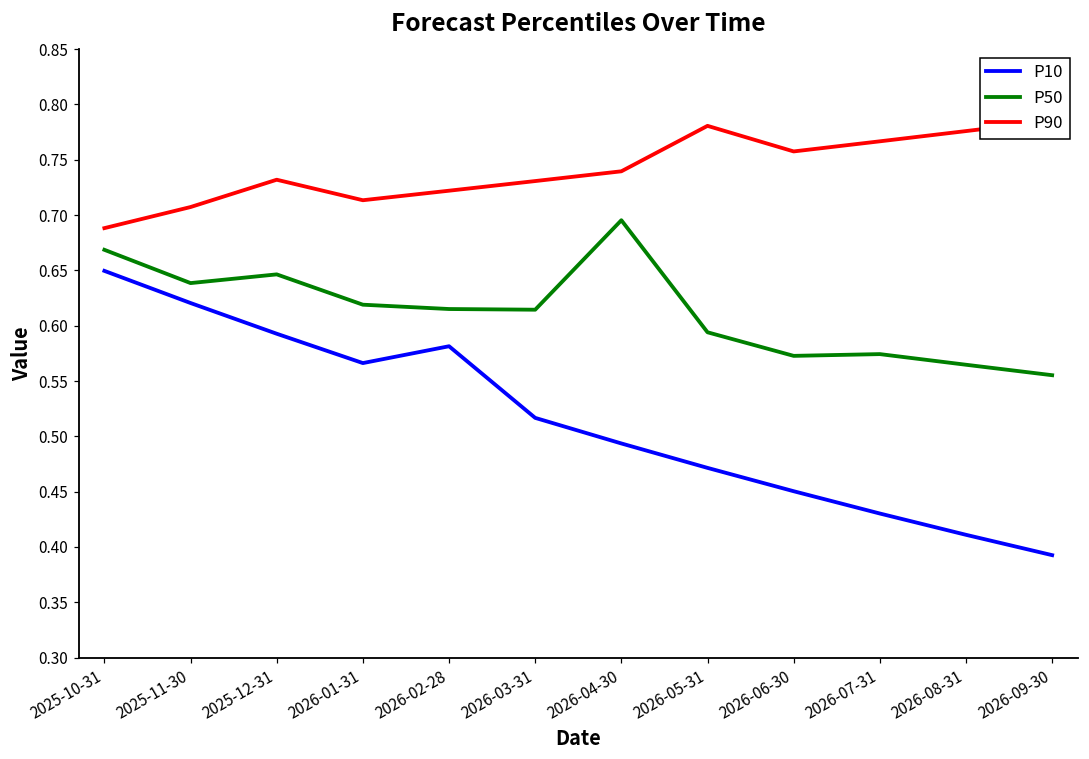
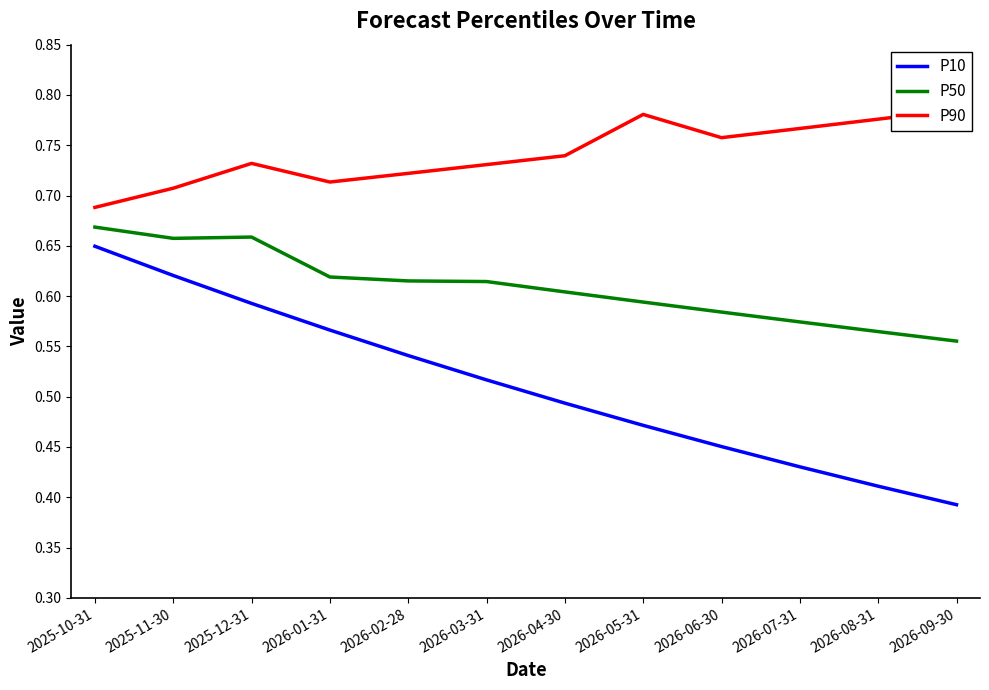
  {
    "P10": {
      "2025-10-31": 0.650,
      "2025-11-30": 0.621,
      "2025-12-31": 0.593,
      "2026-01-31": 0.566,
-     "2026-02-28": 0.581,
+     "2026-02-28": 0.541,
      "2026-03-31": 0.517,
      "2026-04-30": 0.494,
      "2026-05-31": 0.472,
      "2026-06-30": 0.450,
      "2026-07-31": 0.430,
      "2026-08-31": 0.411,
      "2026-09-30": 0.393
    },
    "P50": {
      "2025-10-31": 0.669,
-     "2025-11-30": 0.639,
-     "2025-12-31": 0.646,
+     "2025-11-30": 0.657,
+     "2025-12-31": 0.659,
      "2026-01-31": 0.619,
      "2026-02-28": 0.615,
      "2026-03-31": 0.614,
-     "2026-04-30": 0.695,
+     "2026-04-30": 0.604,
      "2026-05-31": 0.594,
-     "2026-06-30": 0.573,
+     "2026-06-30": 0.584,
      "2026-07-31": 0.574,
      "2026-08-31": 0.565,
      "2026-09-30": 0.555
    },
    "P90": {
      "2025-10-31": 0.688,
      "2025-11-30": 0.707,
      "2025-12-31": 0.732,
      "2026-01-31": 0.713,
      "2026-02-28": 0.722,
      "2026-03-31": 0.731,
      "2026-04-30": 0.740,
      "2026-05-31": 0.781,
      "2026-06-30": 0.758,
      "2026-07-31": 0.767,
      "2026-08-31": 0.776
    }
  }
